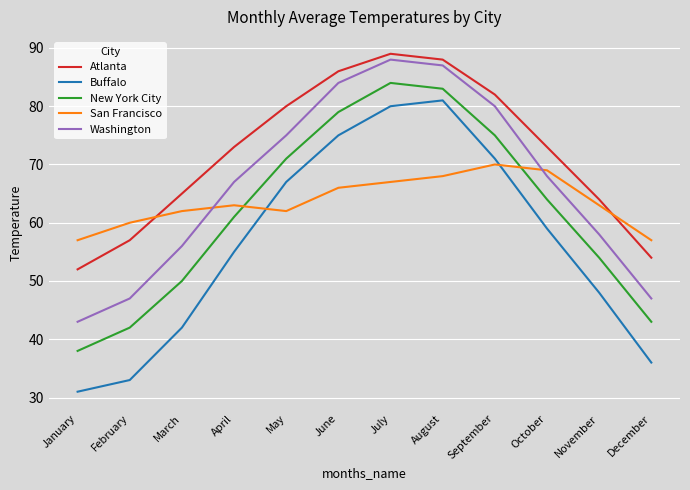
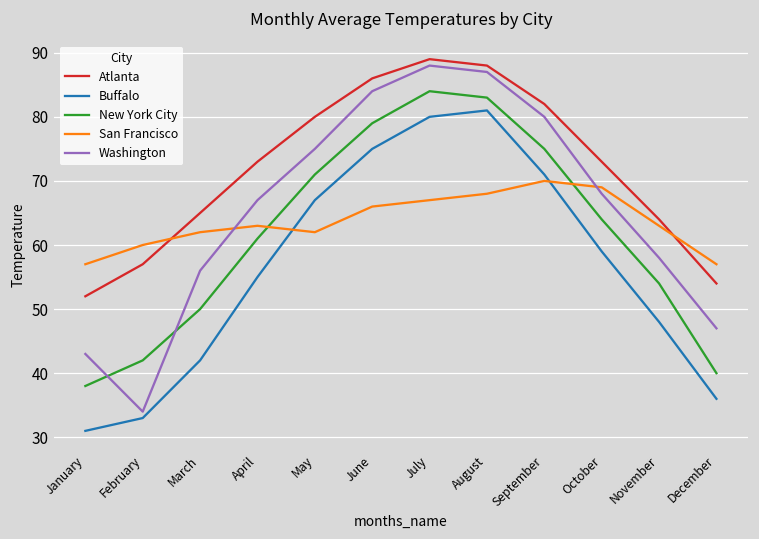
  {
    "Atlanta": {
      "January": 52,
      "February": 57,
      "March": 65,
      "April": 73,
      "May": 80,
      "June": 86,
      "July": 89,
      "August": 88,
      "September": 82,
      "October": 73,
      "November": 64,
      "December": 54
    },
    "Buffalo": {
      "January": 31,
      "February": 33,
      "March": 42,
      "April": 55,
      "May": 67,
      "June": 75,
      "July": 80,
      "August": 81,
      "September": 71,
      "October": 59,
      "November": 48,
      "December": 36
    },
    "New York City": {
      "January": 38,
      "February": 42,
      "March": 50,
      "April": 61,
      "May": 71,
      "June": 79,
      "July": 84,
      "August": 83,
      "September": 75,
      "October": 64,
      "November": 54,
-     "December": 43
+     "December": 40
    },
    "San Francisco": {
      "January": 57,
      "February": 60,
      "March": 62,
      "April": 63,
      "May": 62,
      "June": 66,
      "July": 67,
      "August": 68,
      "September": 70,
      "October": 69,
      "November": 63,
      "December": 57
    },
    "Washington": {
      "January": 43,
-     "February": 47,
+     "February": 34,
      "March": 56,
      "April": 67,
      "May": 75,
      "June": 84,
      "July": 88,
      "August": 87,
      "September": 80,
      "October": 68,
      "November": 58,
      "December": 47
    }
  }
